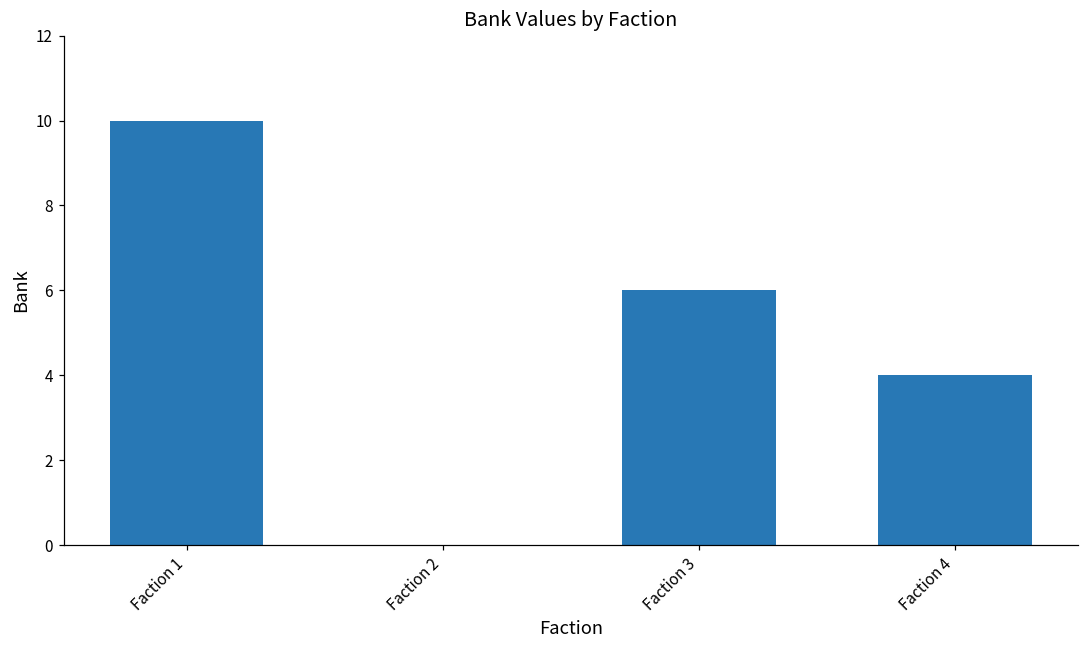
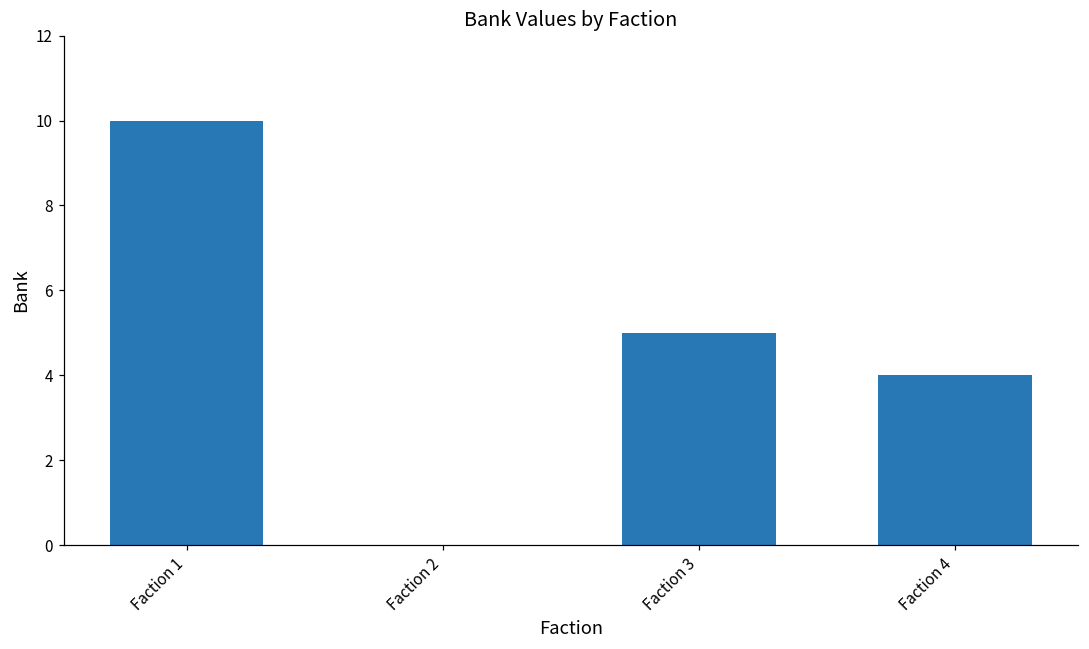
  {
    "Faction 1": 10,
    "Faction 2": 0,
-   "Faction 3": 6,
+   "Faction 3": 5,
    "Faction 4": 4
  }
